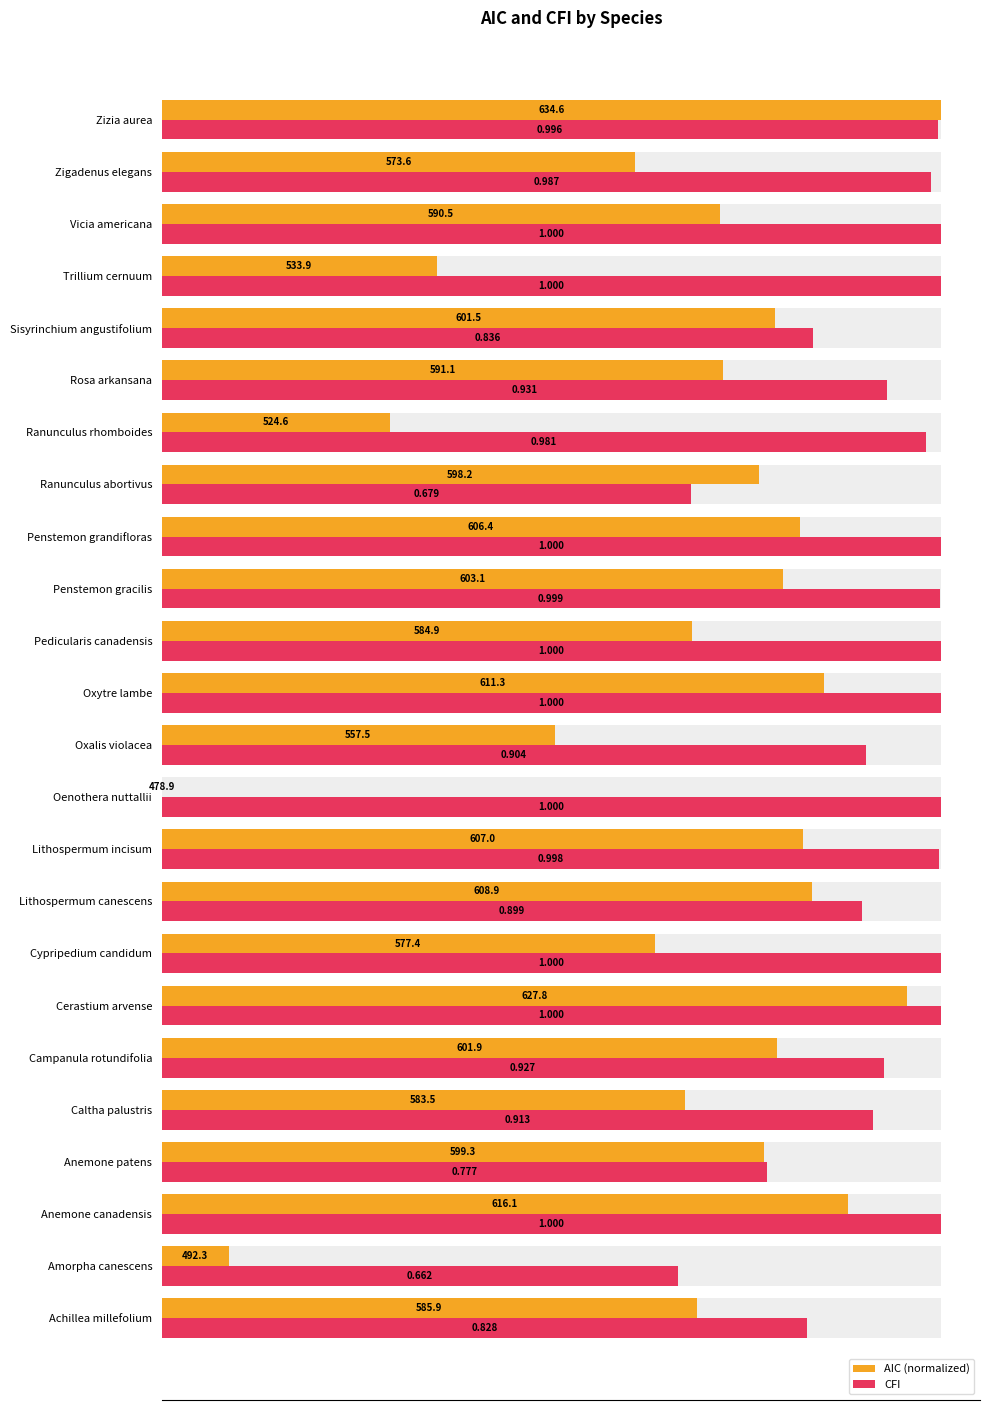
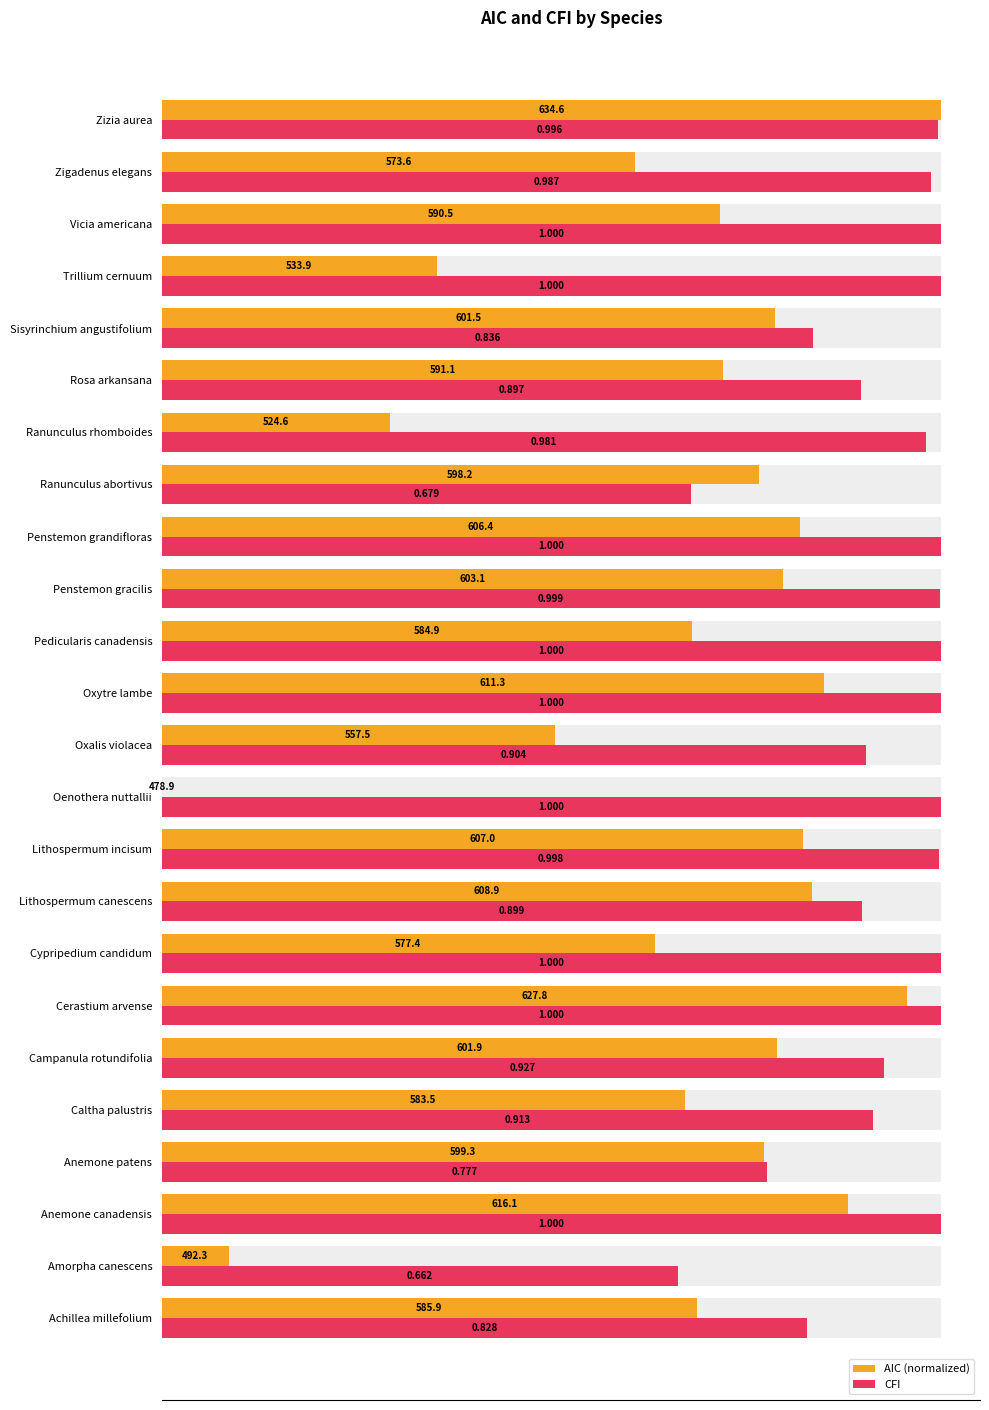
  {
    "CFI": {
      "Vicia americana": 1.000,
      "Trillium cernuum": 1.000,
-     "Rosa arkansana": 0.931,
+     "Rosa arkansana": 0.897,
      "Penstemon grandifloras": 1.000,
      "Penstemon gracilis": 0.999,
      "Pedicularis canadensis": 1.000,
      "Oxytre lambe": 1.000,
      "Oenothera nuttallii": 1.000,
      "Lithospermum incisum": 0.998,
      "Cypripedium candidum": 1.000,
      "Cerastium arvense": 1.000,
      "Anemone canadensis": 1.000
    }
  }
